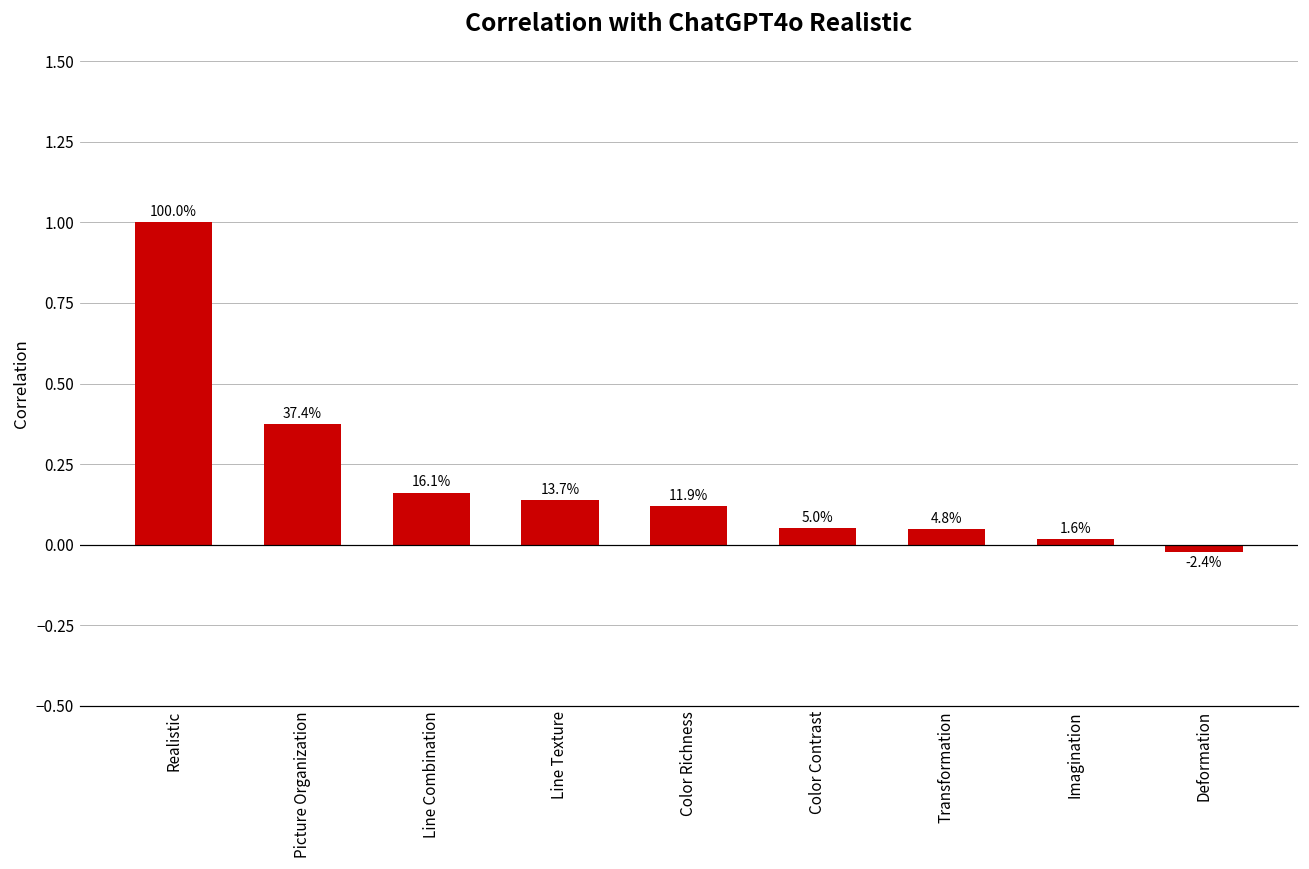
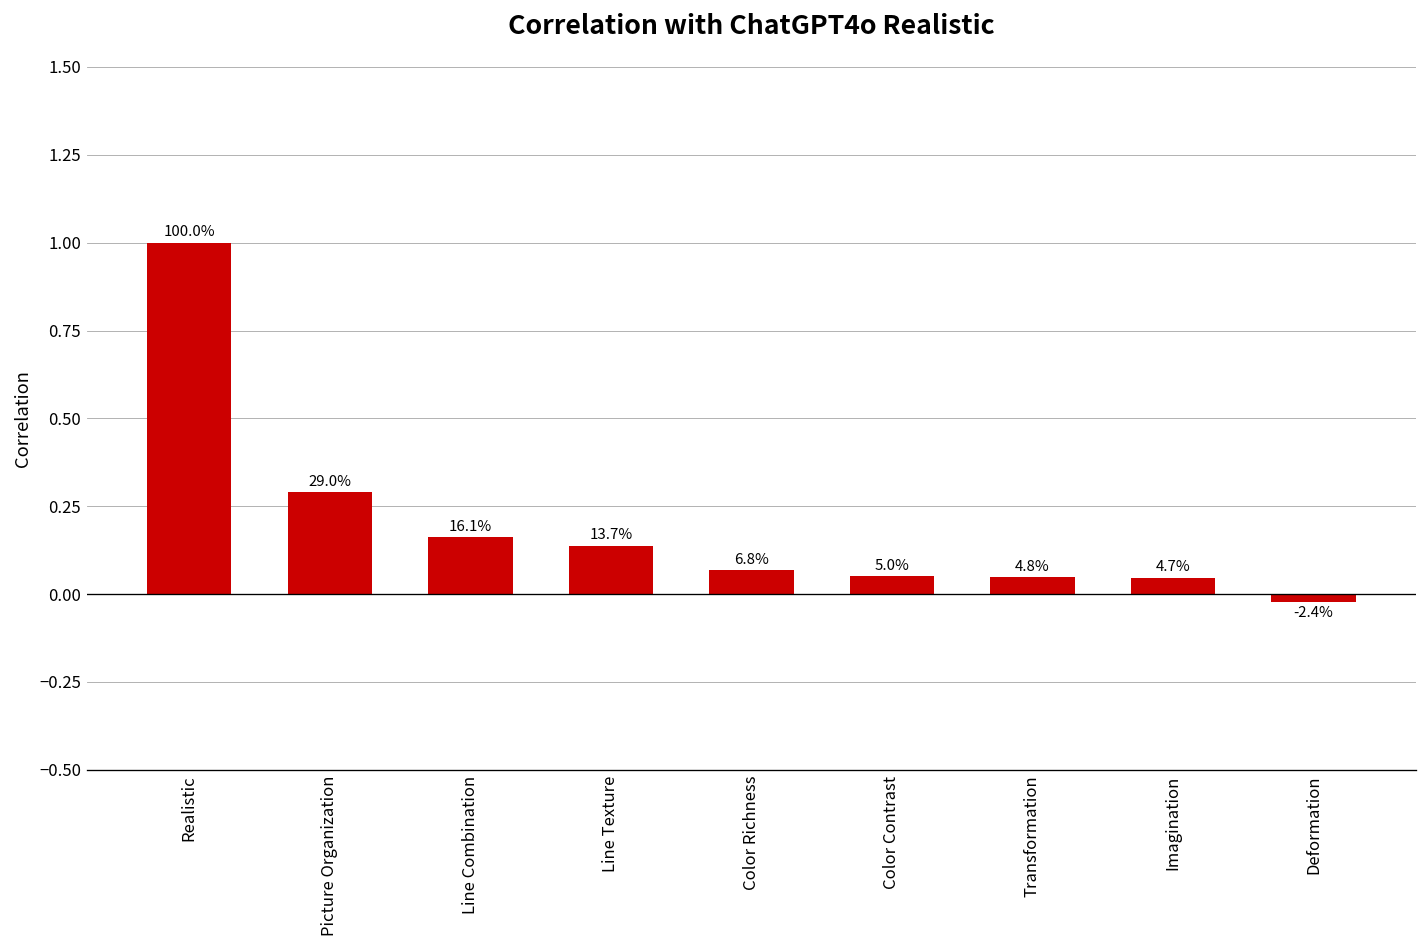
  {
    "Realistic": "100.0%",
-   "Picture Organization": "37.4%",
+   "Picture Organization": "29.0%",
    "Line Combination": "16.1%",
    "Line Texture": "13.7%",
-   "Color Richness": "11.9%",
+   "Color Richness": "6.8%",
    "Color Contrast": "5.0%",
    "Transformation": "4.8%",
-   "Imagination": "1.6%",
+   "Imagination": "4.7%",
    "Deformation": "-2.4%"
  }
